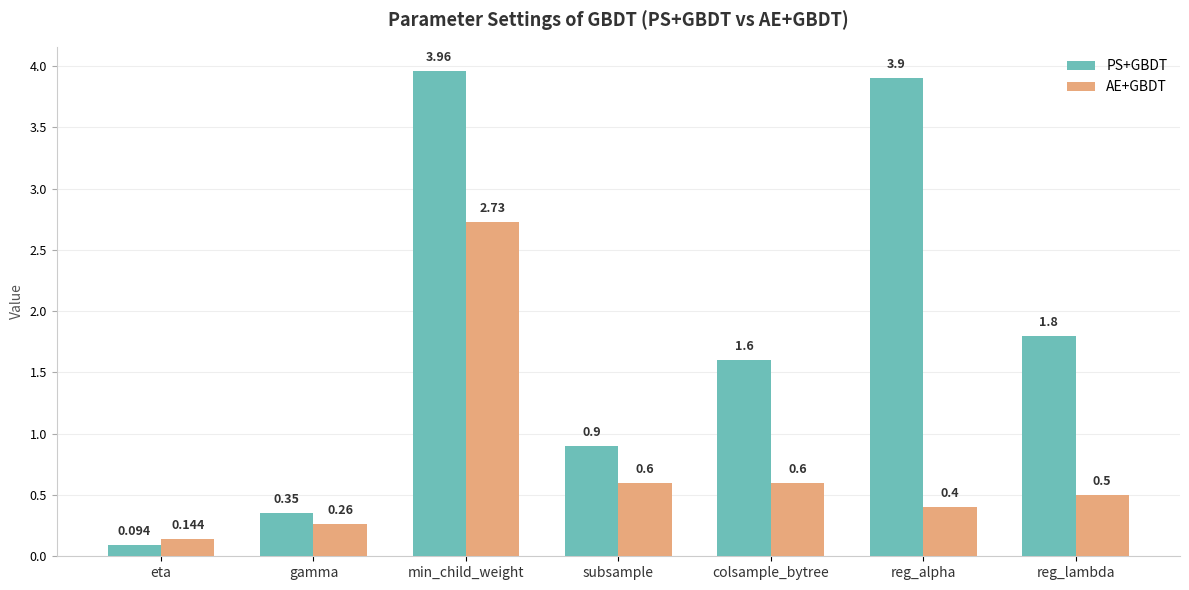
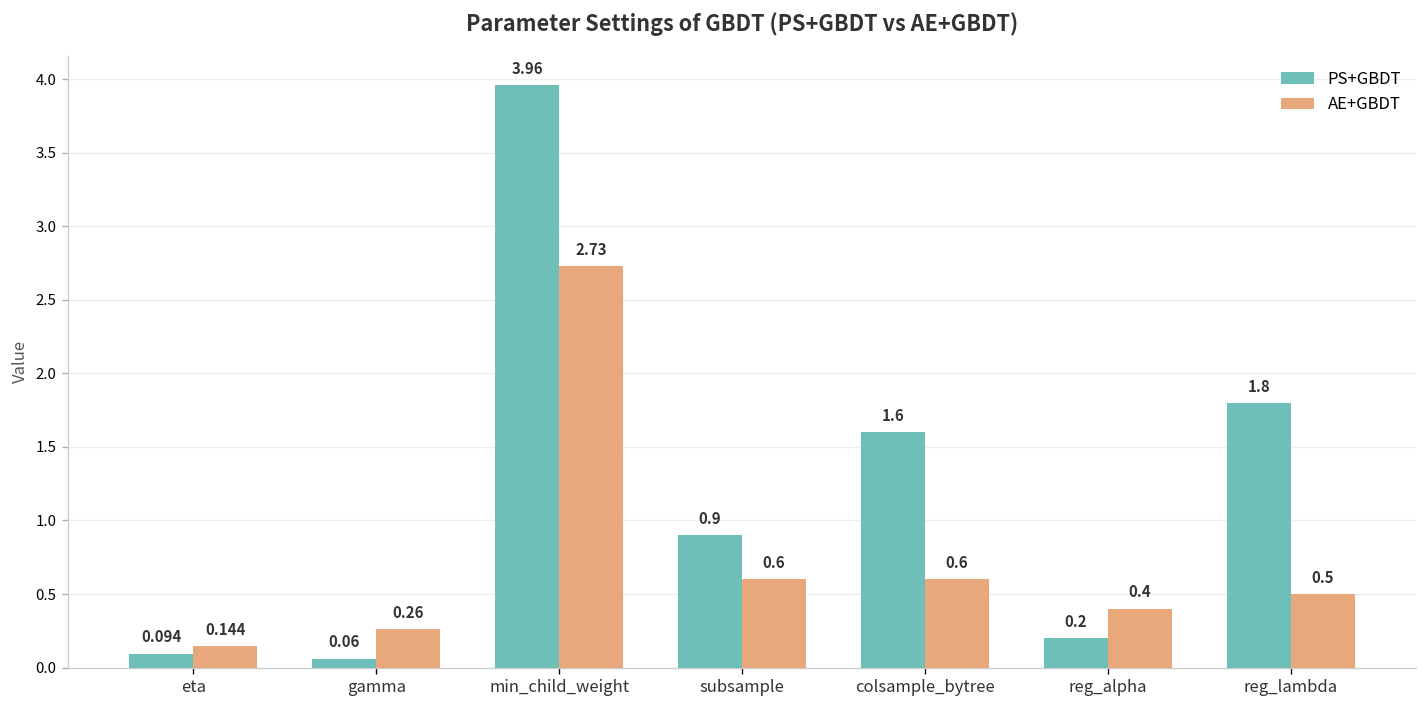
  {
    "PS+GBDT": {
      "eta": 0.094,
-     "gamma": 0.35,
+     "gamma": 0.06,
      "min_child_weight": 3.96,
      "subsample": 0.9,
      "colsample_bytree": 1.6,
-     "reg_alpha": 3.9,
+     "reg_alpha": 0.2,
      "reg_lambda": 1.8
    },
    "AE+GBDT": {
      "eta": 0.144,
      "gamma": 0.26,
      "min_child_weight": 2.73,
      "subsample": 0.6,
      "colsample_bytree": 0.6,
      "reg_alpha": 0.4,
      "reg_lambda": 0.5
    }
  }
